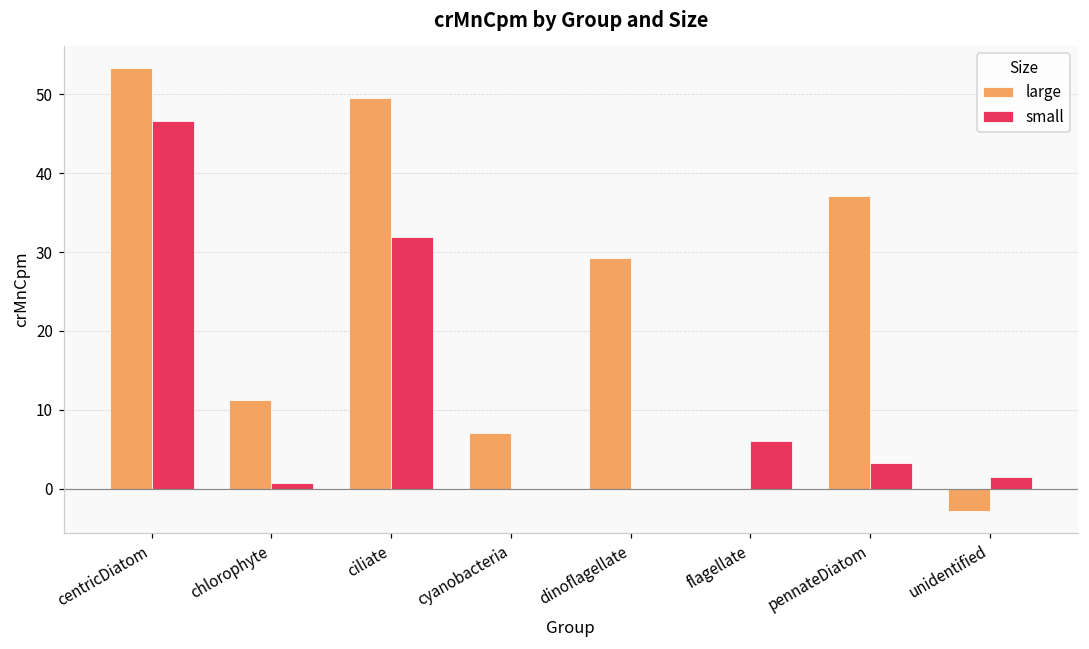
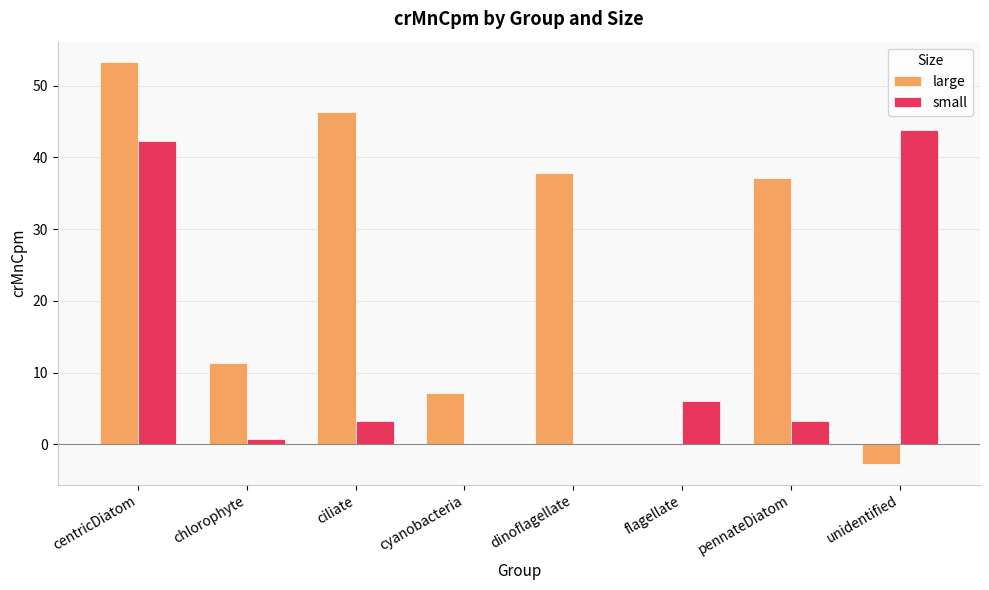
  {
    "large": {
      "centricDiatom": 53,
      "chlorophyte": 11,
-     "ciliate": 49,
+     "ciliate": 46,
      "cyanobacteria": 7,
-     "dinoflagellate": 29,
+     "dinoflagellate": 38,
      "flagellate": 0,
      "pennateDiatom": 37,
      "unidentified": -3
    },
    "small": {
-     "centricDiatom": 47,
+     "centricDiatom": 42,
      "chlorophyte": 1,
-     "ciliate": 32,
+     "ciliate": 3,
      "cyanobacteria": 0,
      "dinoflagellate": 0,
      "flagellate": 6,
      "pennateDiatom": 3,
-     "unidentified": 1
+     "unidentified": 44
    }
  }
